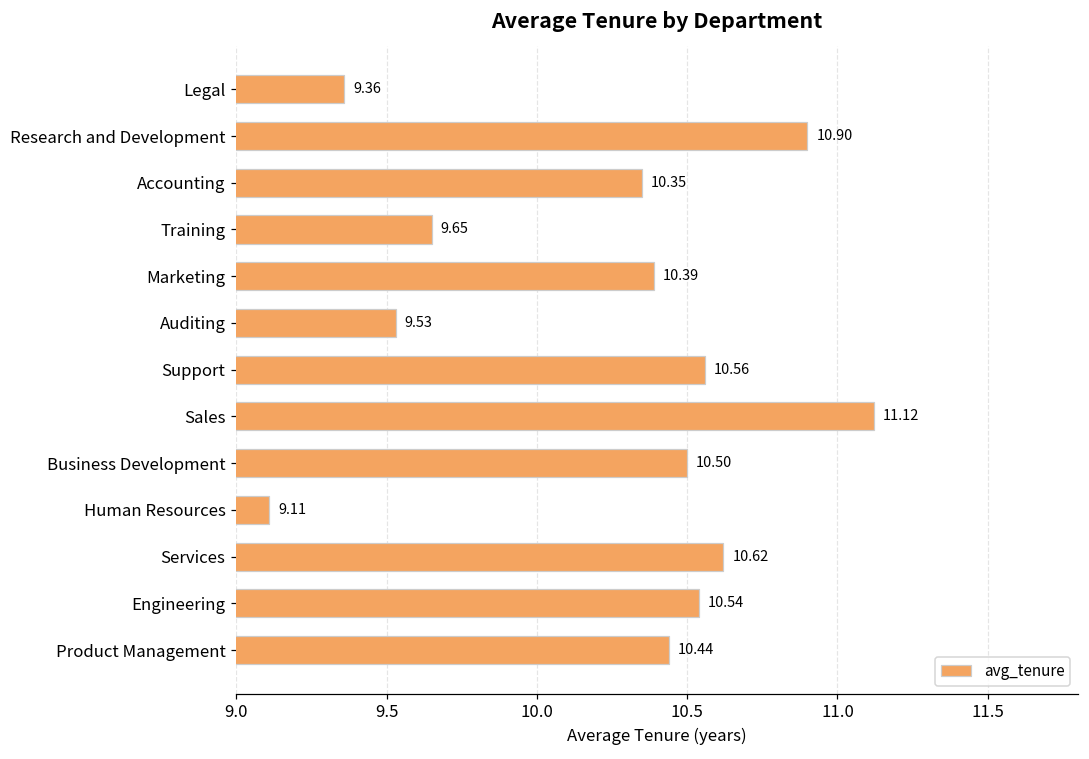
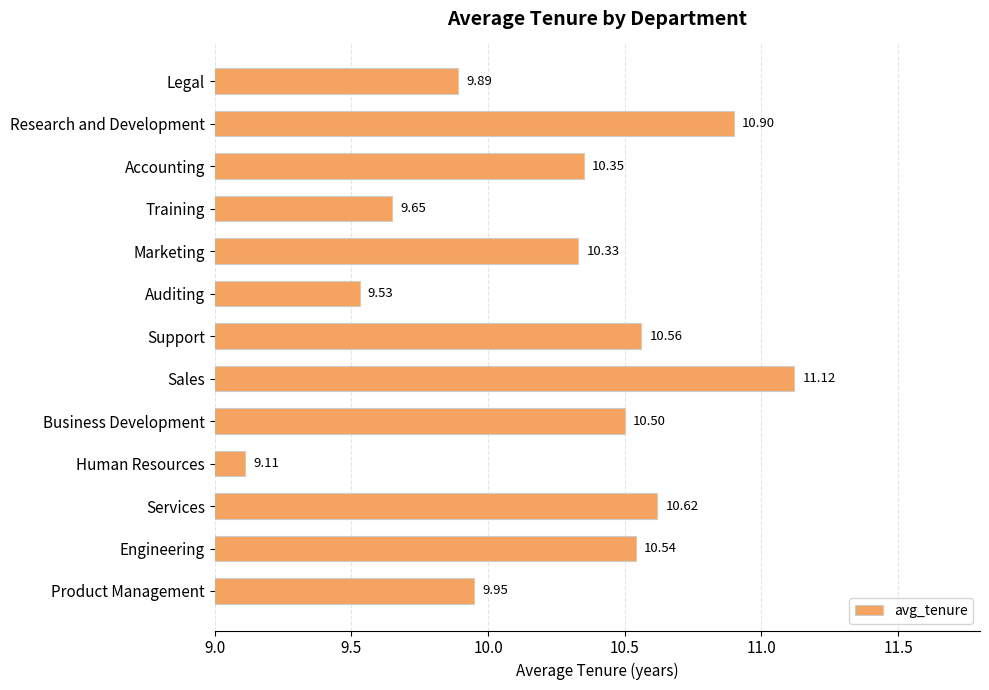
  {
-   "Legal": 9.36,
+   "Legal": 9.89,
    "Research and Development": 10.90,
    "Accounting": 10.35,
    "Training": 9.65,
-   "Marketing": 10.39,
+   "Marketing": 10.33,
    "Auditing": 9.53,
    "Support": 10.56,
    "Sales": 11.12,
    "Business Development": 10.50,
    "Human Resources": 9.11,
    "Services": 10.62,
    "Engineering": 10.54,
-   "Product Management": 10.44
+   "Product Management": 9.95
  }
